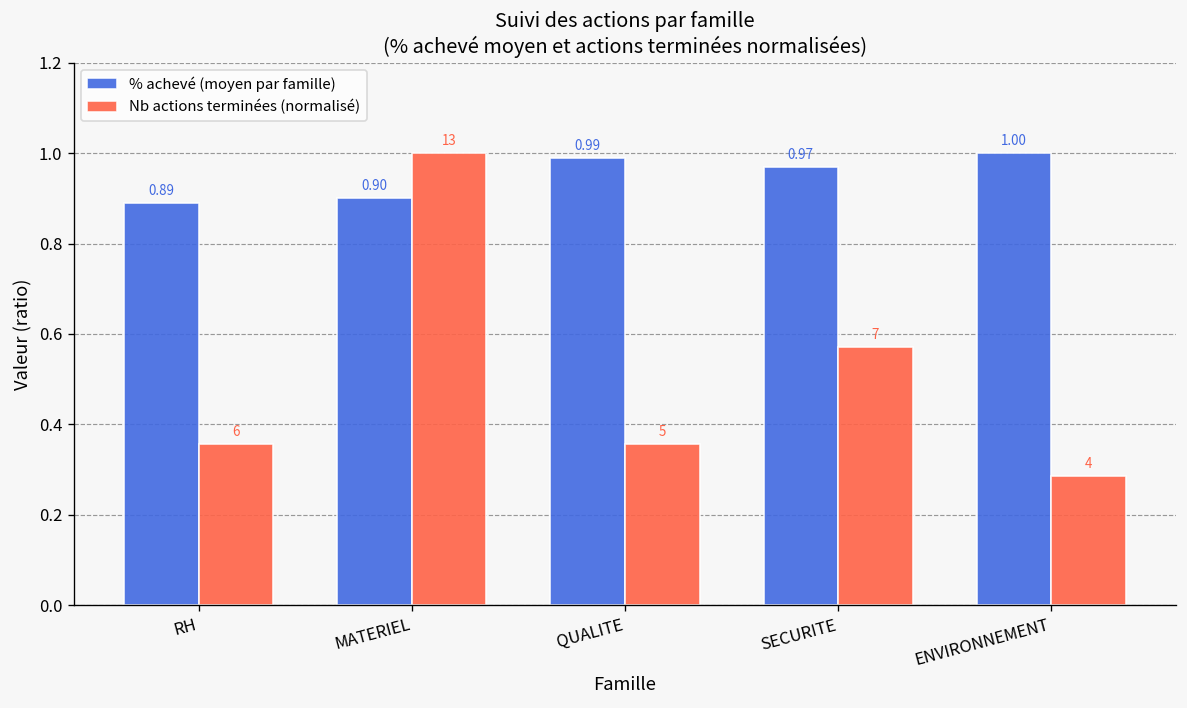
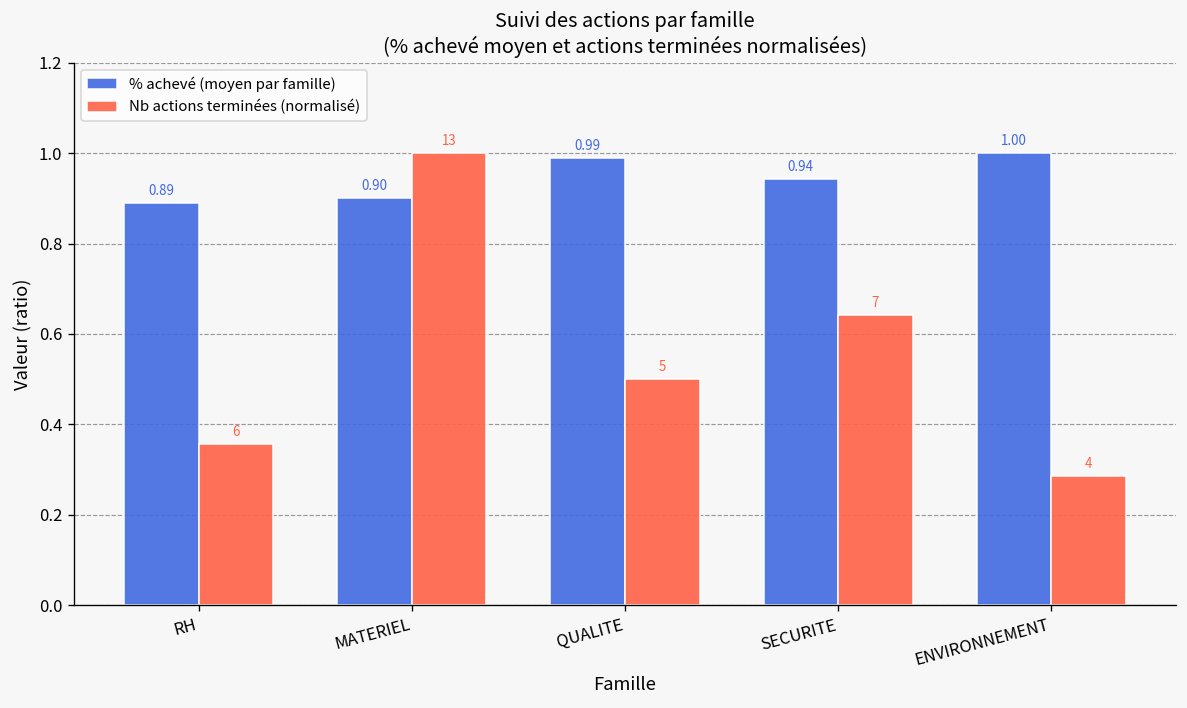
  {
    "% achevé (moyen par famille)": {
      "RH": 0.89,
      "MATERIEL": 0.90,
      "QUALITE": 0.99,
-     "SECURITE": 0.97,
+     "SECURITE": 0.94,
      "ENVIRONNEMENT": 1.00
    },
    "Nb actions terminées (normalisé)": {
-     "QUALITE": 0.36,
-     "SECURITE": 0.57
+     "QUALITE": 0.50,
+     "SECURITE": 0.64
    }
  }
